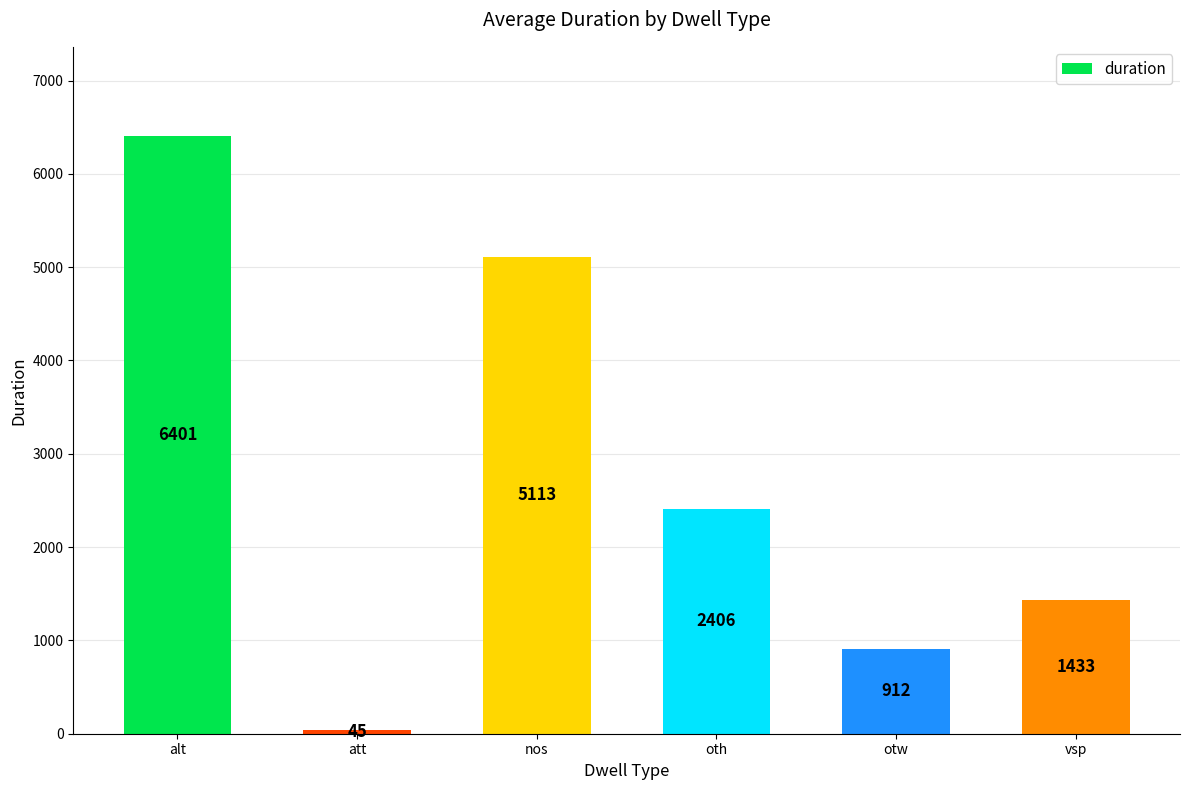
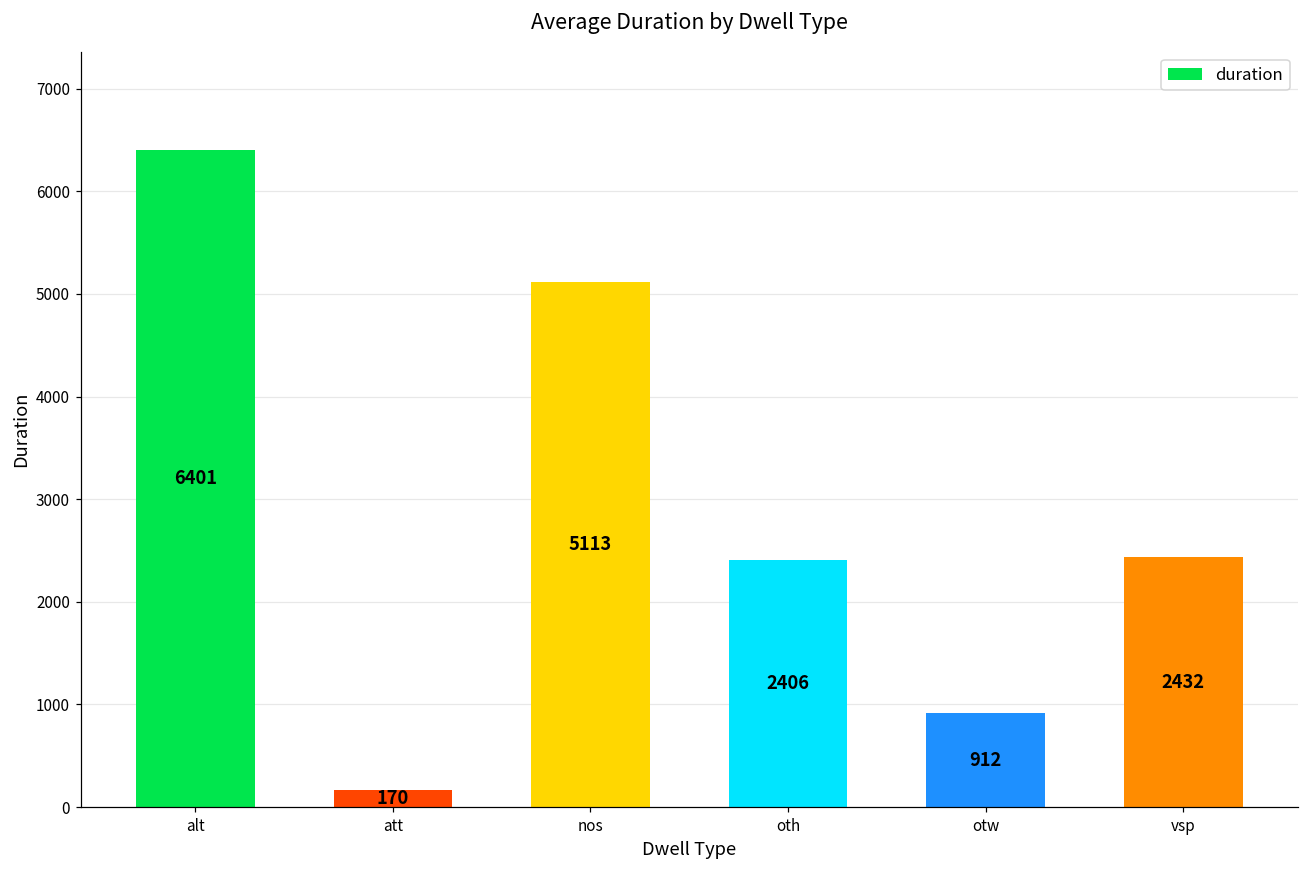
  {
    "alt": 6401,
-   "att": 45,
+   "att": 170,
    "nos": 5113,
    "oth": 2406,
    "otw": 912,
-   "vsp": 1433
+   "vsp": 2432
  }
